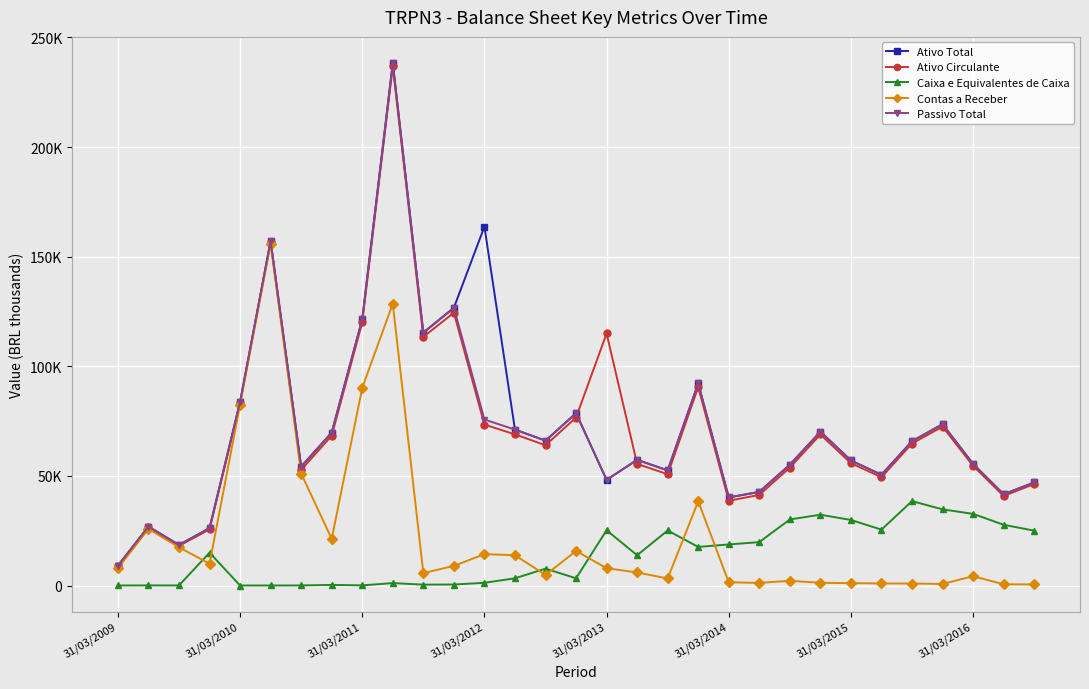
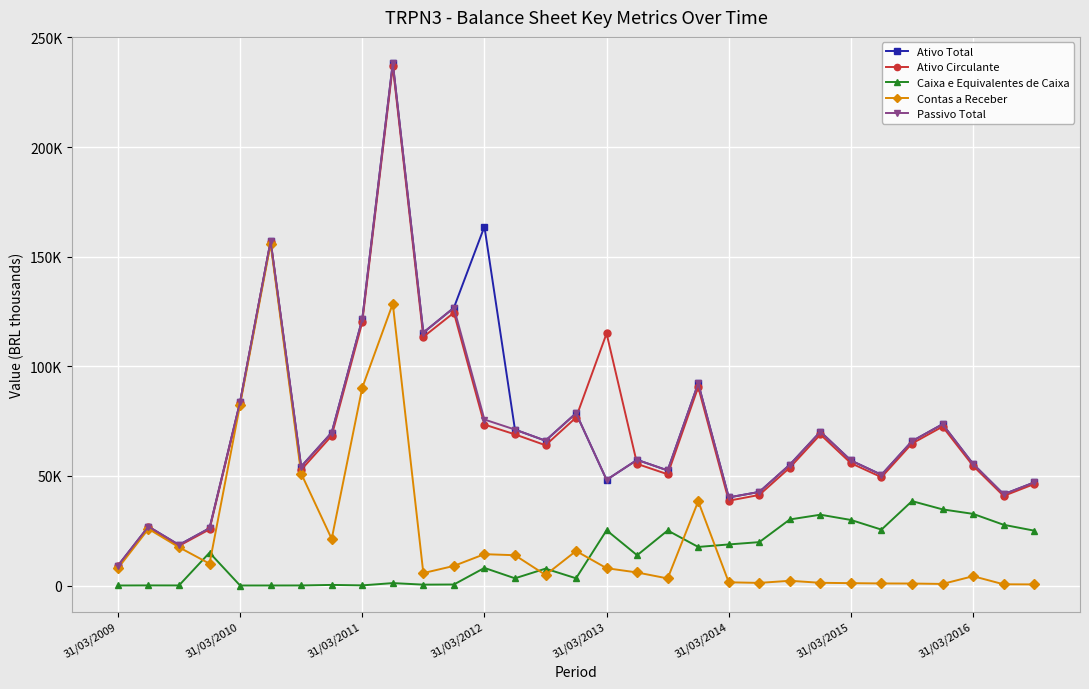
  {
    "Ativo Total": {
      "31/03/2012": 164000
    },
    "Ativo Circulante": {
      "31/03/2011": 120000,
      "31/03/2012": 73000,
      "31/03/2013": 115000,
      "31/03/2014": 39000,
      "31/03/2015": 56000
    },
    "Caixa e Equivalentes de Caixa": {
      "31/03/2009": 0,
      "31/03/2010": 0,
      "31/03/2011": 0,
-     "31/03/2012": 1000,
+     "31/03/2012": 8000,
      "31/03/2013": 25000,
      "31/03/2014": 19000,
      "31/03/2015": 30000,
      "31/03/2016": 33000
    },
    "Contas a Receber": {
      "31/03/2011": 90000,
      "31/03/2012": 14000,
      "31/03/2013": 8000,
      "31/03/2014": 1000,
      "31/03/2015": 1000,
      "31/03/2016": 4000
    },
    "Passivo Total": {
      "31/03/2012": 76000
    }
  }
